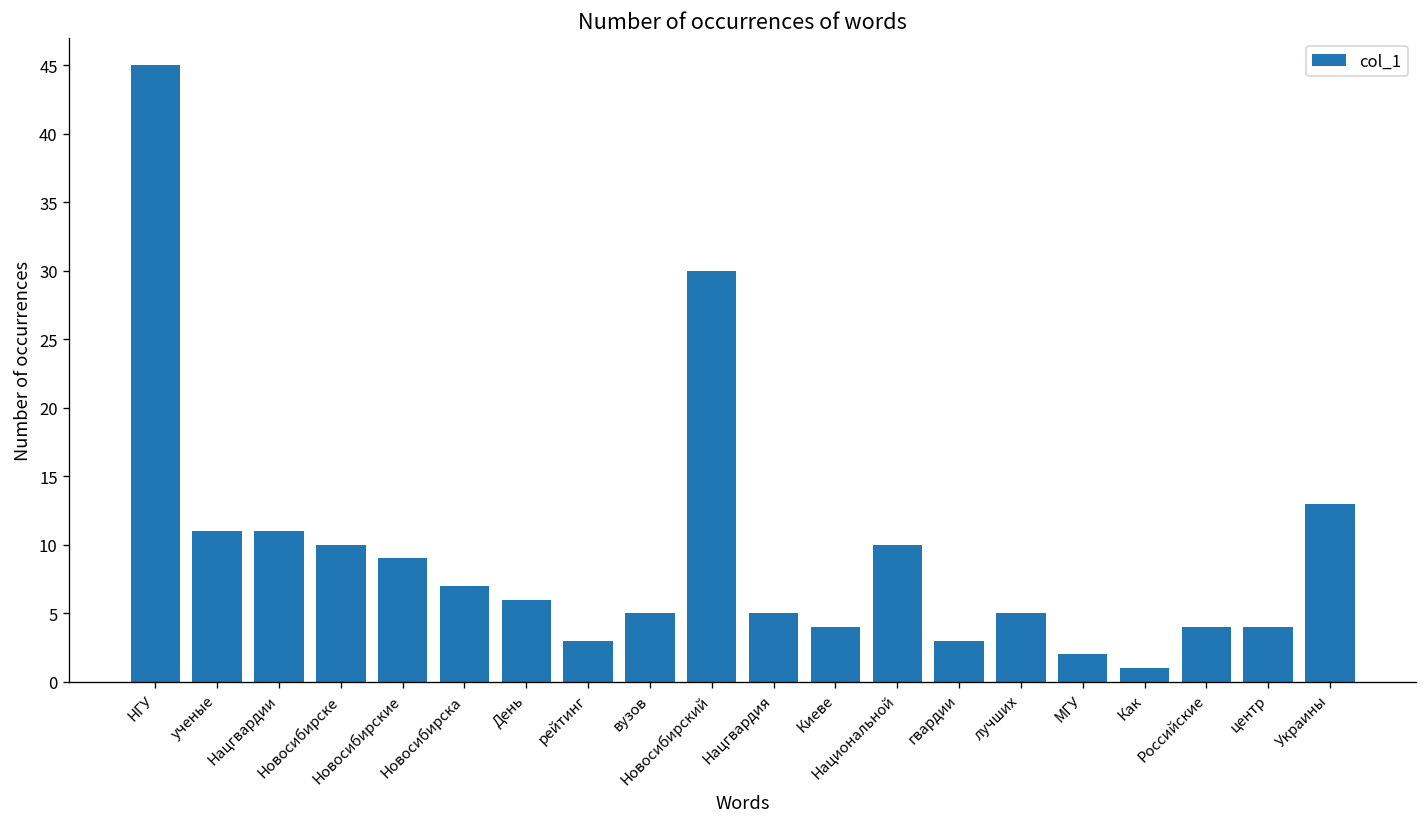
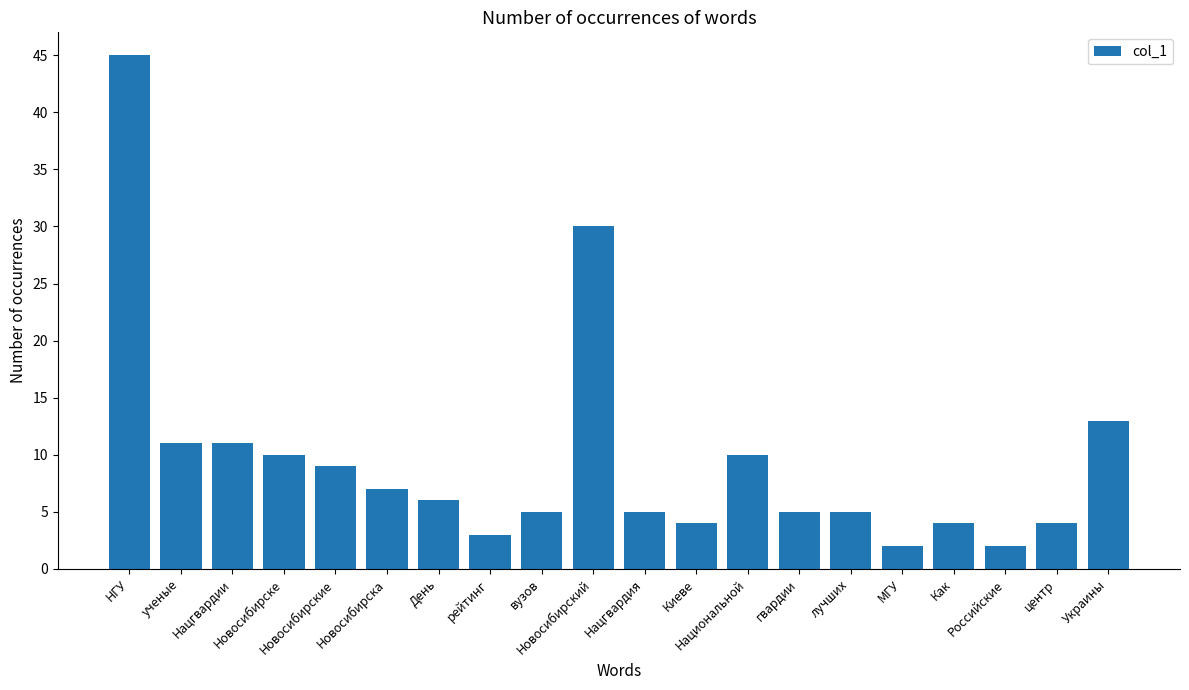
  {
    "НГУ": 45,
    "ученые": 11,
    "Нацгвардии": 11,
    "Новосибирске": 10,
    "Новосибирские": 9,
    "Новосибирска": 7,
    "День": 6,
    "рейтинг": 3,
    "вузов": 5,
    "Новосибирский": 30,
    "Нацгвардия": 5,
    "Киеве": 4,
    "Национальной": 10,
-   "гвардии": 3,
+   "гвардии": 5,
    "лучших": 5,
    "МГУ": 2,
-   "Как": 1,
-   "Российские": 4,
+   "Как": 4,
+   "Российские": 2,
    "центр": 4,
    "Украины": 13
  }
